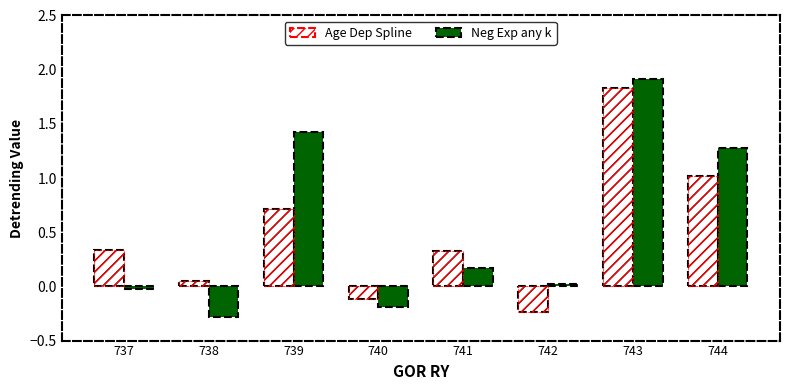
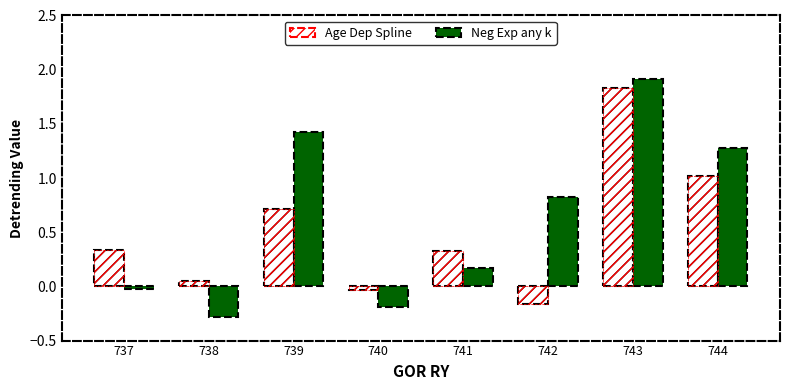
  {
    "Age Dep Spline": {
      "737": 0.34,
      "738": 0.05,
      "739": 0.72,
-     "740": -0.11,
+     "740": -0.03,
      "741": 0.33,
-     "742": -0.24,
+     "742": -0.16,
      "743": 1.83,
      "744": 1.02
    },
    "Neg Exp any k": {
      "737": -0.03,
      "738": -0.29,
      "739": 1.42,
      "740": -0.19,
      "741": 0.17,
-     "742": 0.02,
+     "742": 0.82,
      "743": 1.91,
      "744": 1.28
    }
  }
